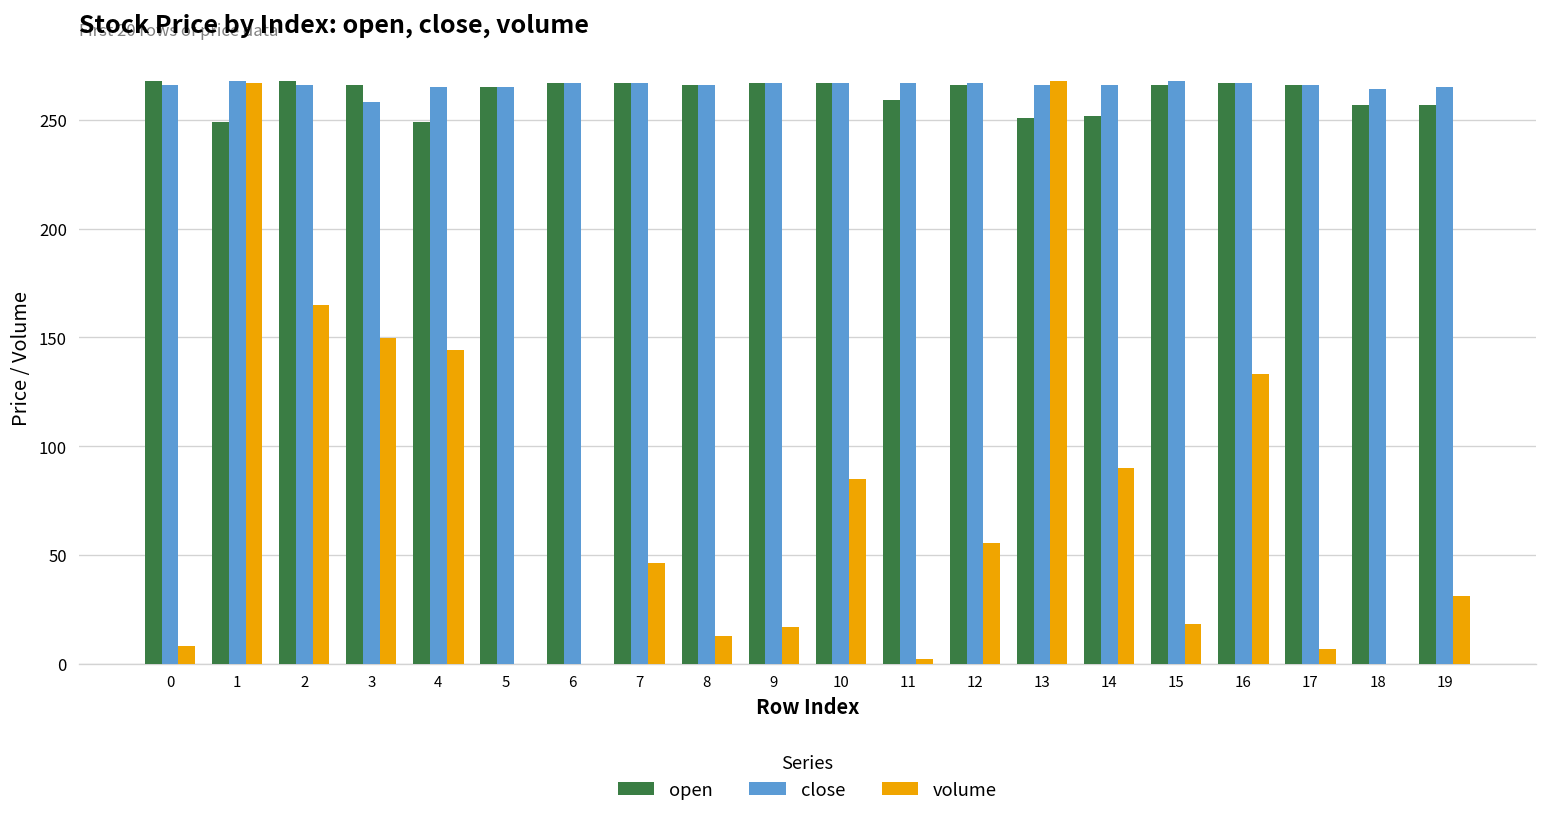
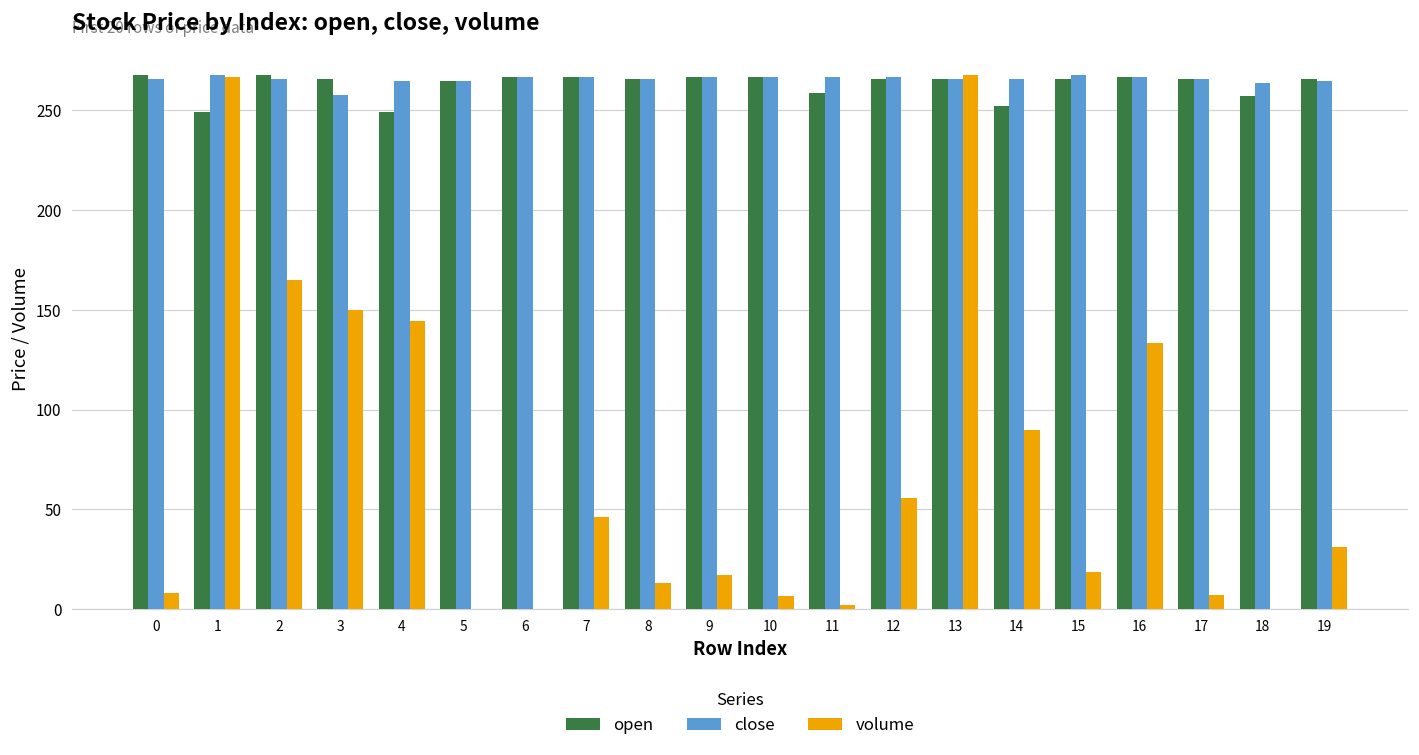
  {
    "open": {
      "0": 268,
      "1": 249,
      "2": 268,
      "3": 266,
      "4": 249,
      "5": 265,
      "6": 267,
      "7": 267,
      "8": 266,
      "9": 267,
      "10": 267,
      "11": 259,
      "12": 266,
-     "13": 251,
+     "13": 266,
      "14": 252,
      "15": 266,
      "16": 267,
      "17": 266,
      "18": 257,
-     "19": 257
+     "19": 266
    },
    "close": {
      "0": 266,
      "1": 268,
      "2": 266,
      "3": 258,
      "4": 265,
      "5": 265,
      "6": 267,
      "7": 267,
      "8": 266,
      "9": 267,
      "10": 267,
      "11": 267,
      "12": 267,
      "13": 266,
      "14": 266,
      "15": 268,
      "16": 267,
      "17": 266,
      "18": 264,
      "19": 265
    },
    "volume": {
      "0": 8,
      "1": 267,
      "2": 165,
      "3": 150,
      "4": 144,
      "7": 46,
      "8": 13,
      "9": 17,
-     "10": 85,
+     "10": 7,
      "11": 2,
      "12": 55,
      "13": 268,
      "14": 90,
      "15": 18,
      "16": 133,
      "17": 7,
      "19": 31
    }
  }
